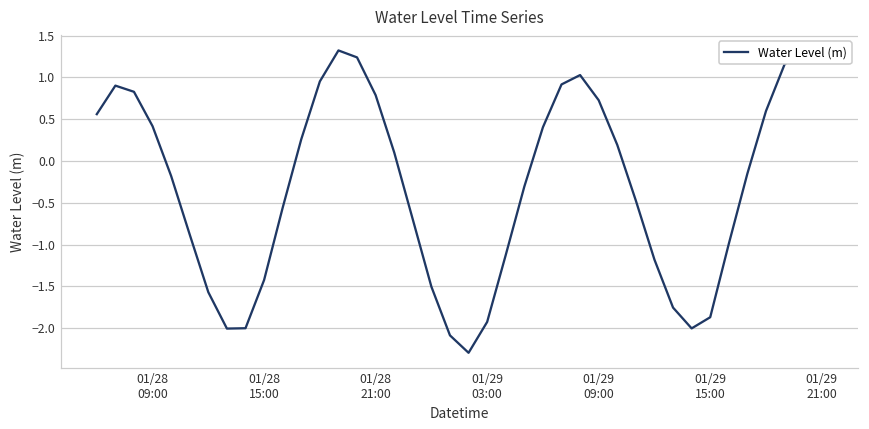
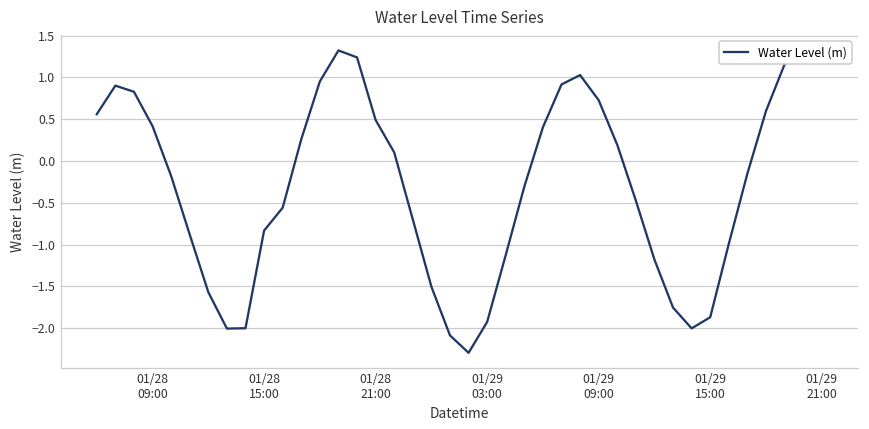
  {
    "01/28 09:00": 0.4,
-   "01/28 15:00": -1.4,
-   "01/28 21:00": 0.8,
+   "01/28 15:00": -0.8,
+   "01/28 21:00": 0.5,
    "01/29 03:00": -1.9,
    "01/29 09:00": 0.7,
    "01/29 15:00": -1.9
  }
